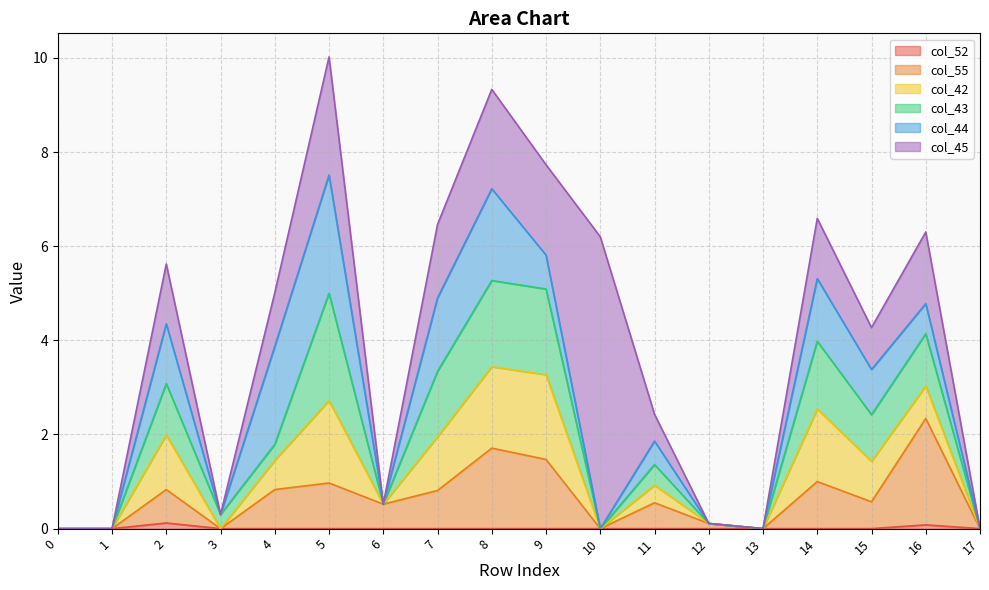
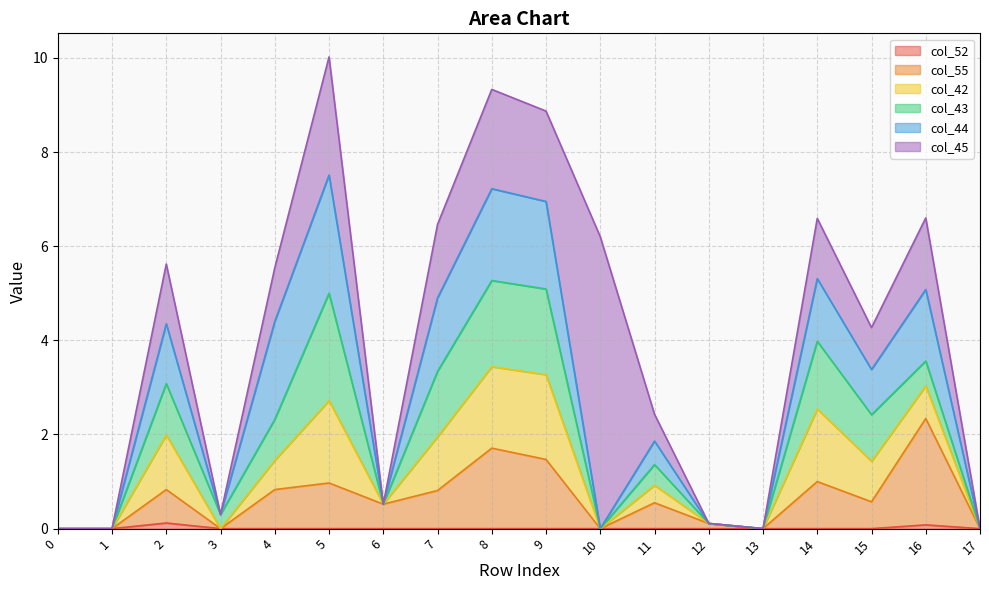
  {
    "col_43": {
      "2": 1.1,
-     "4": 0.3,
+     "4": 0.9,
      "5": 2.3,
      "7": 1.4,
      "8": 1.8,
      "9": 1.8,
      "11": 0.4,
      "14": 1.4,
      "15": 1.0,
-     "16": 1.1
+     "16": 0.5
    },
    "col_44": {
      "2": 1.3,
      "4": 2.1,
      "5": 2.5,
      "7": 1.6,
      "8": 2.0,
-     "9": 0.7,
+     "9": 1.9,
      "11": 0.5,
      "14": 1.3,
      "15": 1.0,
-     "16": 0.6
+     "16": 1.5
    },
    "col_45": {
      "2": 1.3,
      "4": 1.1,
      "5": 2.5,
      "7": 1.6,
      "8": 2.1,
      "9": 1.9,
      "10": 6.2,
      "11": 0.6,
      "14": 1.3,
      "15": 0.9,
      "16": 1.5
    }
  }
